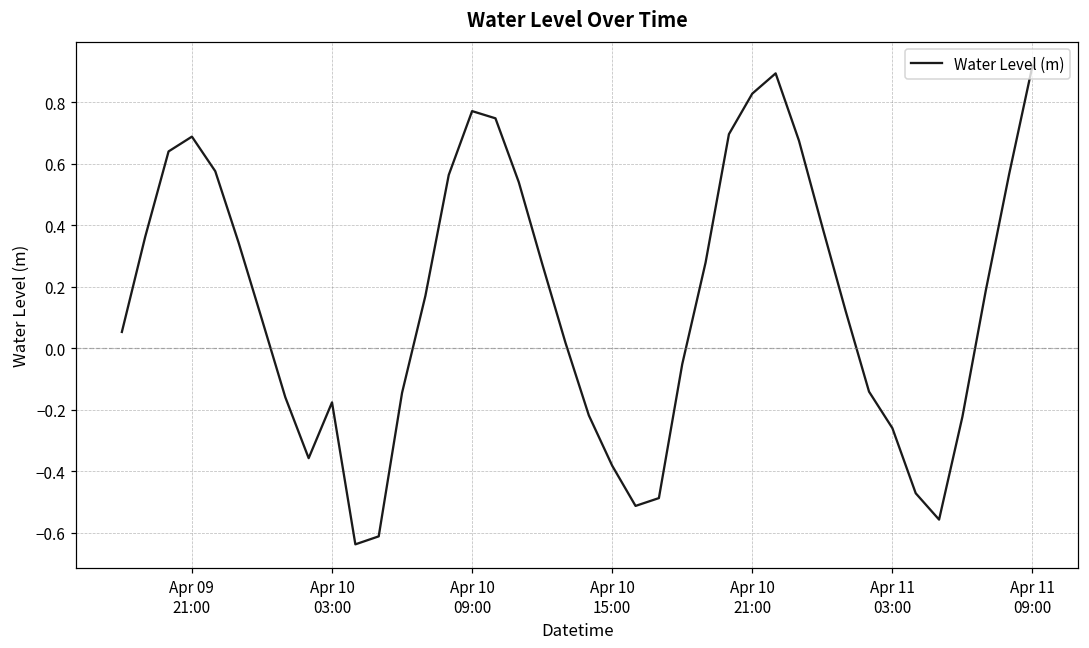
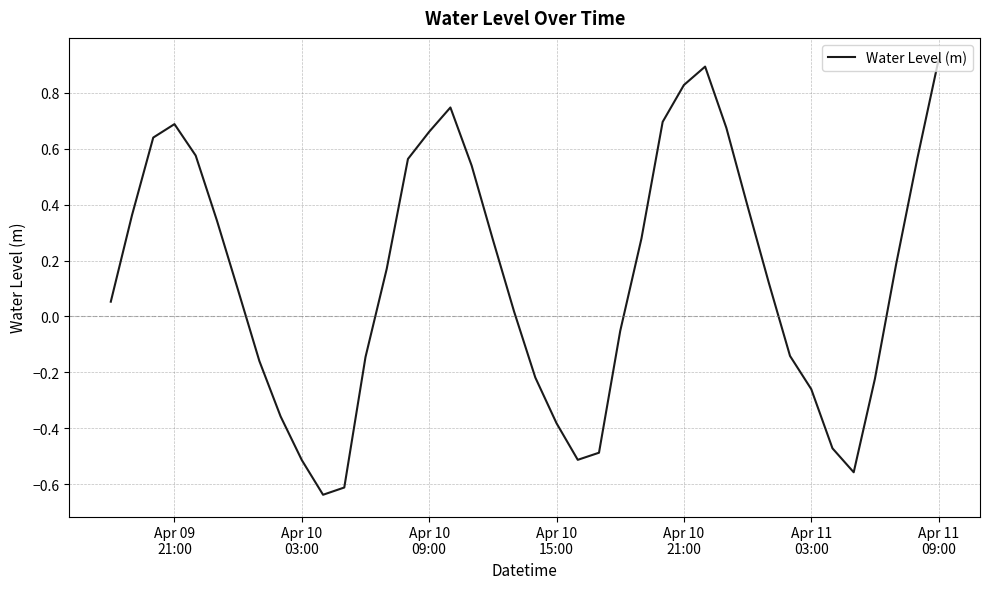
  {
    "Apr 09 21:00": 0.69,
-   "Apr 10 03:00": -0.18,
-   "Apr 10 09:00": 0.77,
+   "Apr 10 03:00": -0.51,
+   "Apr 10 09:00": 0.66,
    "Apr 10 15:00": -0.38,
    "Apr 10 21:00": 0.83,
    "Apr 11 03:00": -0.26
  }
